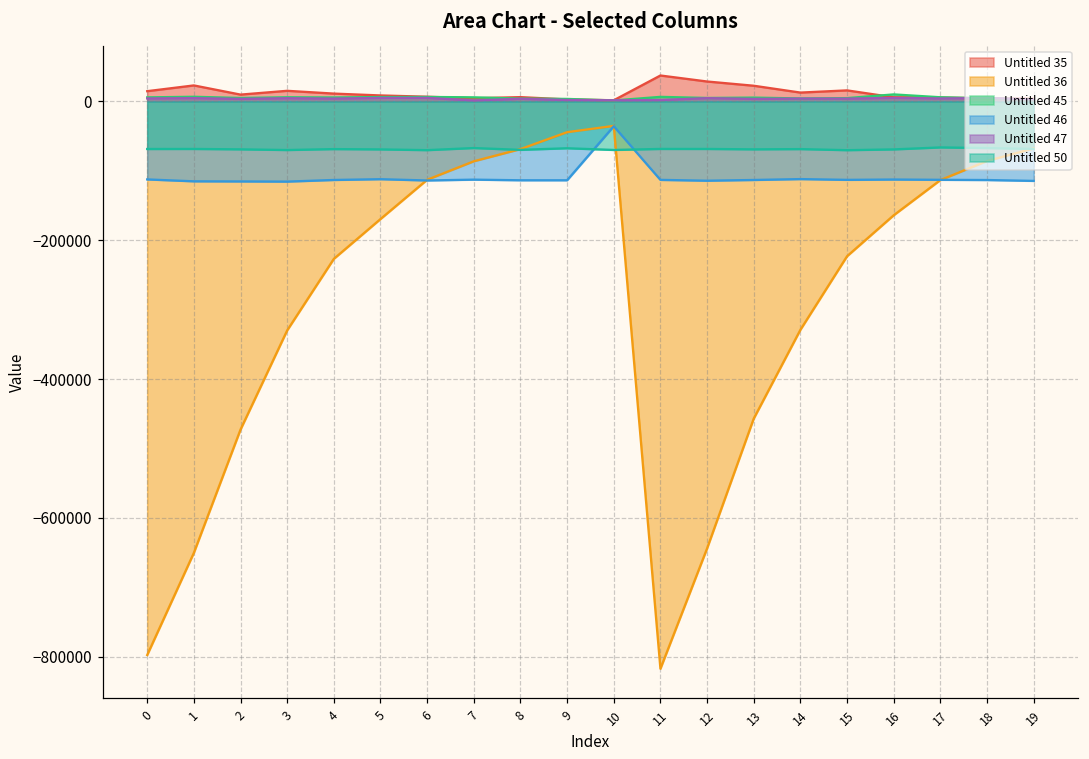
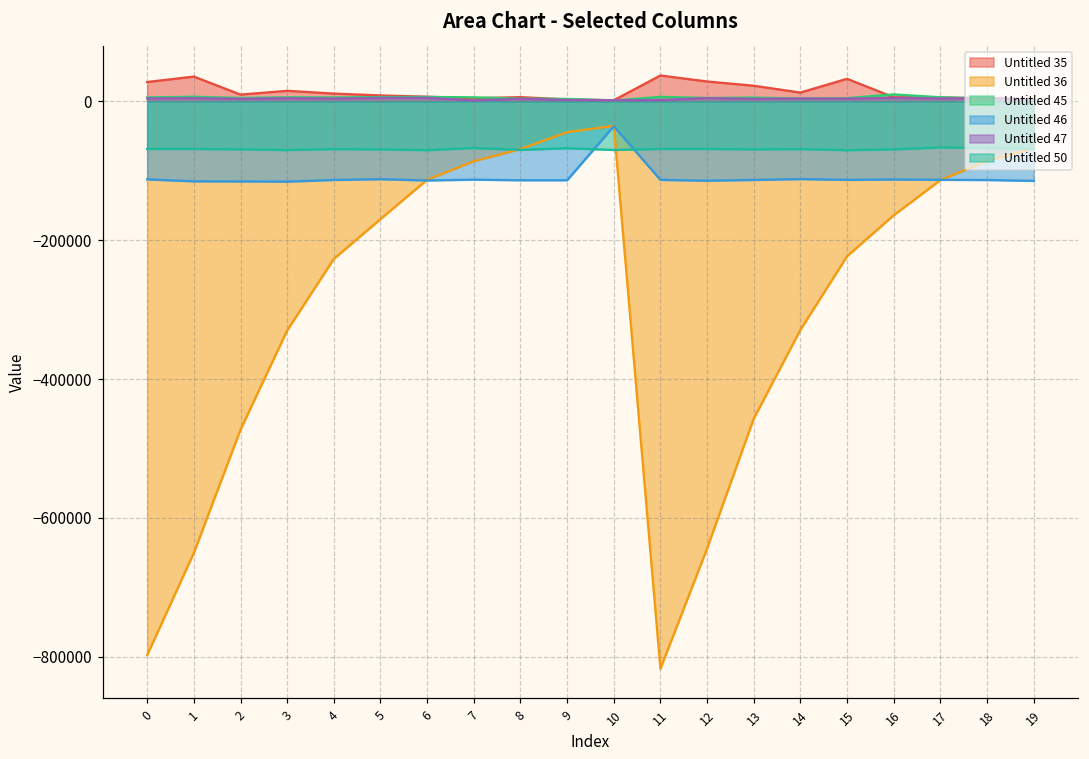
  {
    "Untitled 35": {
-     "0": 10000,
-     "1": 20000,
+     "0": 30000,
+     "1": 40000,
      "2": 10000,
      "3": 20000,
      "4": 10000,
      "11": 40000,
      "12": 30000,
      "13": 20000,
      "14": 10000,
-     "15": 20000
+     "15": 30000
    }
  }
